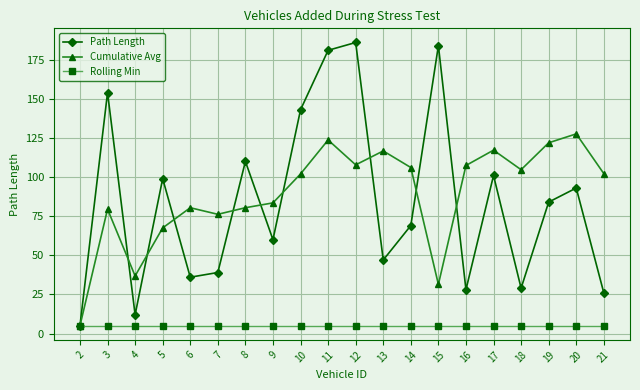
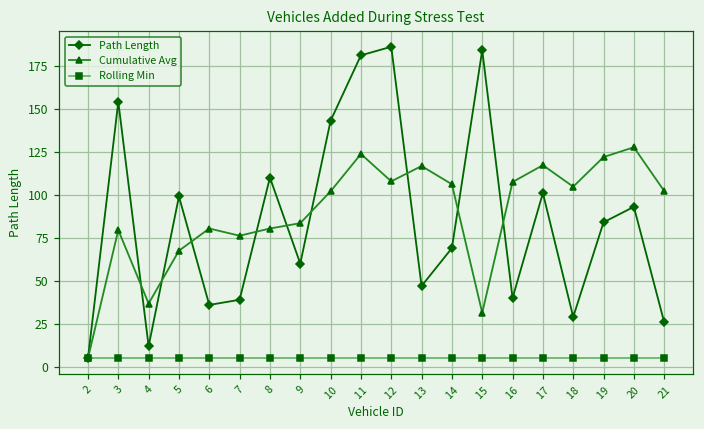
  {
    "Path Length": {
      "3": 154,
      "4": 12,
      "5": 99,
      "6": 36,
      "7": 39,
      "8": 110,
      "9": 60,
      "10": 143,
      "11": 181,
      "12": 186,
      "13": 47,
      "14": 69,
      "15": 184,
-     "16": 28,
+     "16": 40,
      "17": 101,
      "18": 29,
      "19": 84,
      "20": 93,
      "21": 26
    },
    "Cumulative Avg": {
      "3": 80,
      "4": 37,
      "5": 68,
      "6": 80,
      "7": 76,
      "8": 80,
      "9": 84,
      "10": 102,
      "11": 124,
      "12": 108,
      "13": 117,
      "14": 106,
      "15": 31,
      "16": 107,
      "17": 117,
      "18": 105,
      "19": 122,
      "20": 128,
      "21": 102
    },
    "Rolling Min": {
      "3": 5,
      "4": 5,
      "5": 5,
      "6": 5,
      "7": 5,
      "8": 5,
      "9": 5,
      "10": 5,
      "11": 5,
      "12": 5,
      "13": 5,
      "14": 5,
      "15": 5,
      "16": 5,
      "17": 5,
      "18": 5,
      "19": 5,
      "20": 5,
      "21": 5
    }
  }
